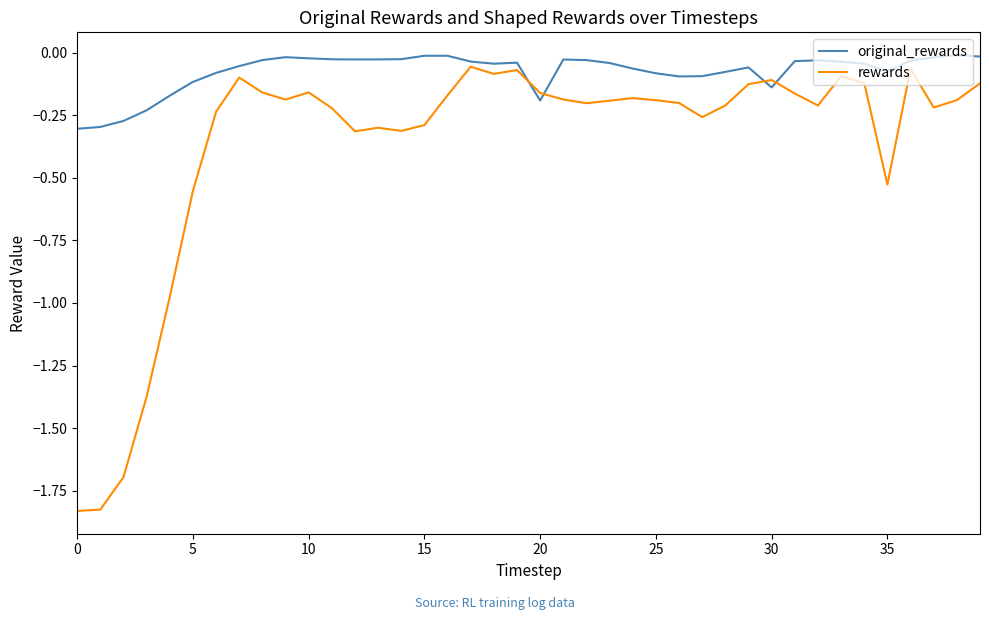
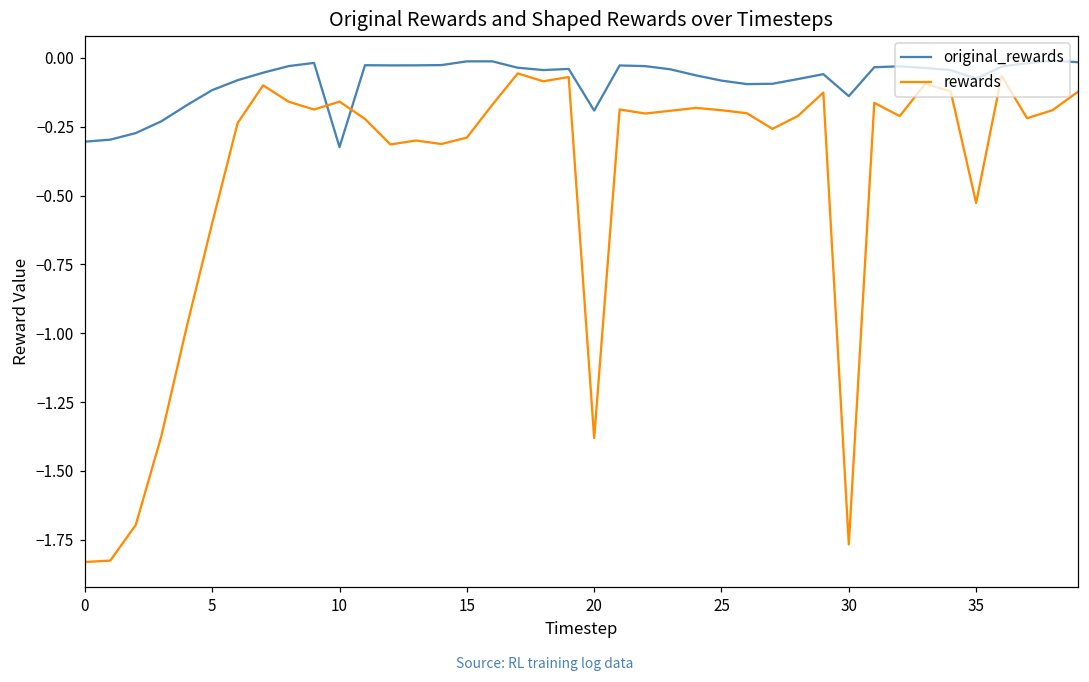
  {
    "original_rewards": {
      "0": -0.30,
      "5": -0.12,
-     "10": -0.02,
+     "10": -0.32,
      "15": -0.01,
      "20": -0.19,
      "25": -0.08,
      "30": -0.14
    },
    "rewards": {
      "0": -1.83,
-     "5": -0.55,
+     "5": -0.60,
      "10": -0.16,
      "15": -0.29,
-     "20": -0.16,
+     "20": -1.38,
      "25": -0.19,
-     "30": -0.11,
+     "30": -1.77,
      "35": -0.53
    }
  }
